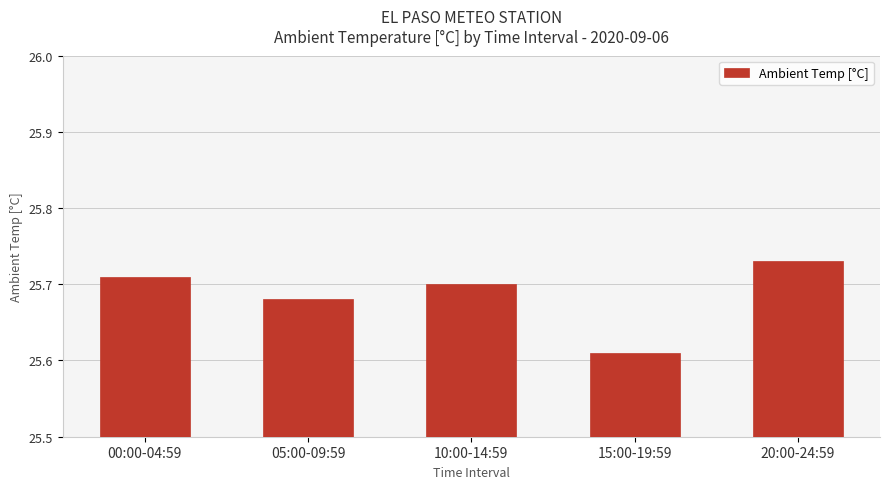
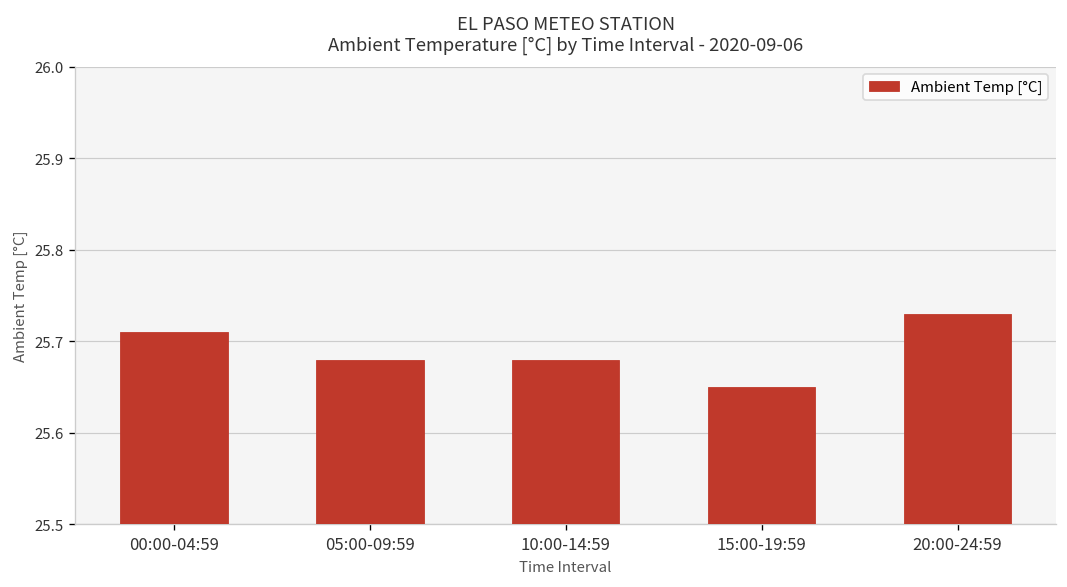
  {
    "00:00-04:59": 25.71,
    "05:00-09:59": 25.68,
-   "10:00-14:59": 25.70,
-   "15:00-19:59": 25.61,
+   "10:00-14:59": 25.68,
+   "15:00-19:59": 25.65,
    "20:00-24:59": 25.73
  }
